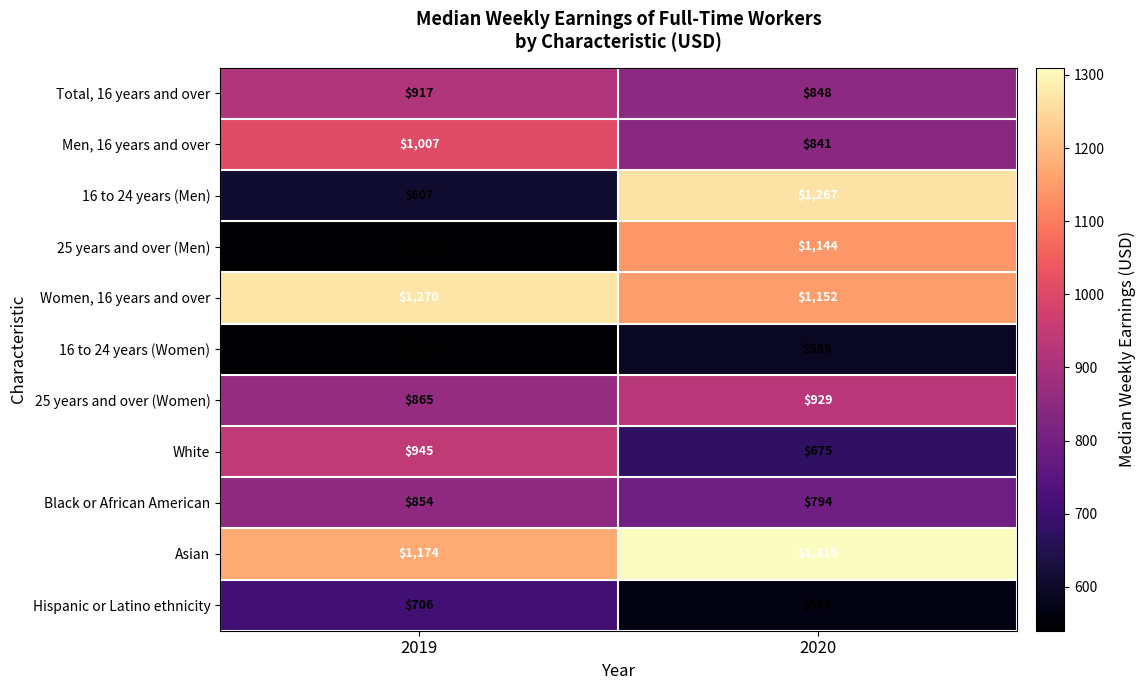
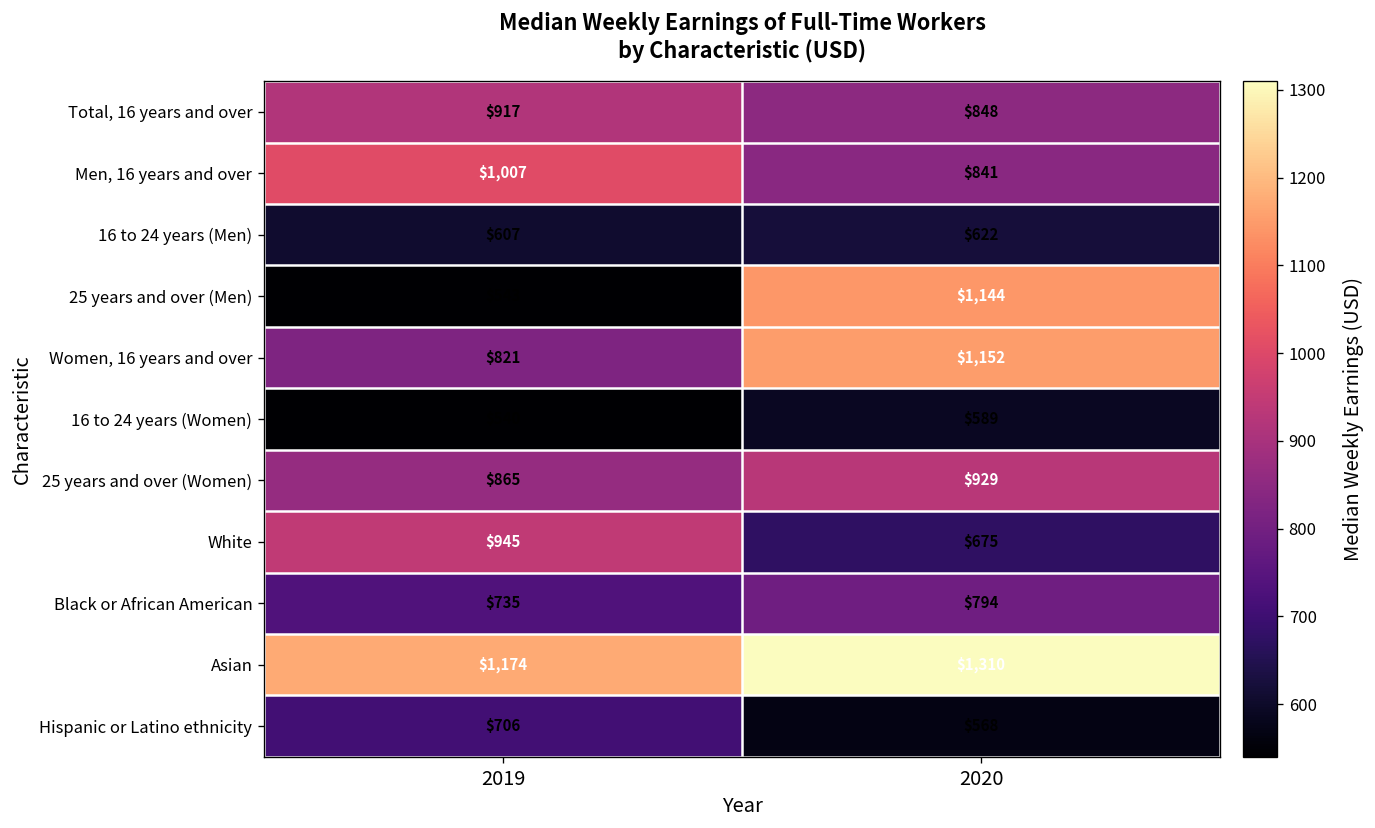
  {
    "Total, 16 years and over": {
      "2019": "$917",
      "2020": "$848"
    },
    "Men, 16 years and over": {
      "2019": "$1,007",
      "2020": "$841"
    },
    "16 to 24 years (Men)": {
-     "2020": "$1,267"
+     "2020": "$622"
    },
    "25 years and over (Men)": {
      "2020": "$1,144"
    },
    "Women, 16 years and over": {
-     "2019": "$1,270",
+     "2019": "$821",
      "2020": "$1,152"
    },
    "25 years and over (Women)": {
      "2019": "$865",
      "2020": "$929"
    },
    "White": {
      "2019": "$945",
      "2020": "$675"
    },
    "Black or African American": {
-     "2019": "$854",
+     "2019": "$735",
      "2020": "$794"
    },
    "Asian": {
      "2019": "$1,174",
      "2020": "$1,310"
    },
    "Hispanic or Latino ethnicity": {
      "2019": "$706"
    }
  }
